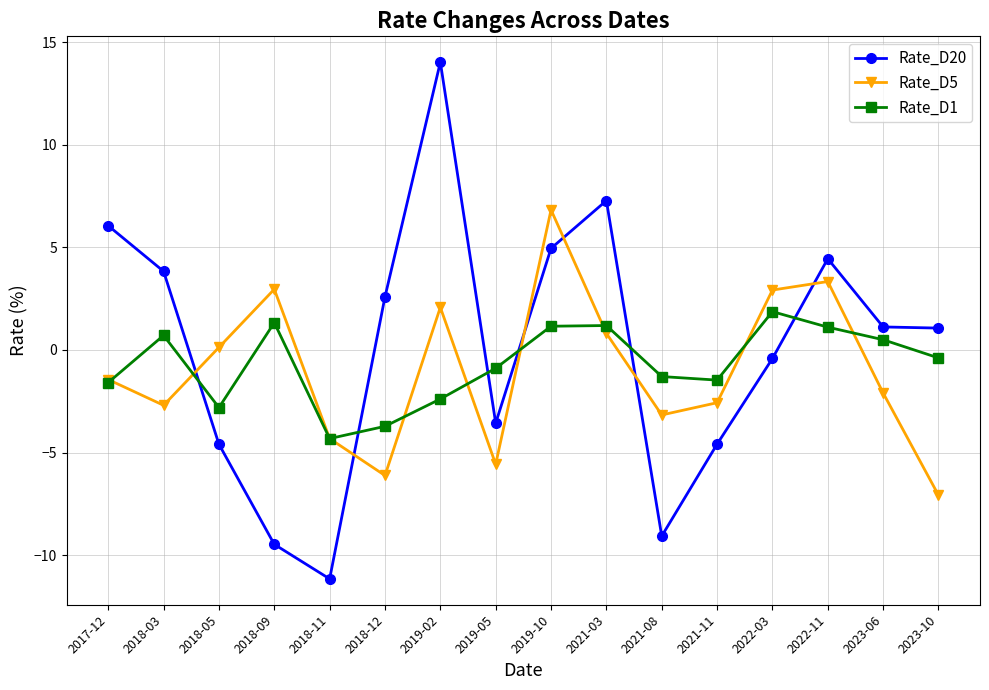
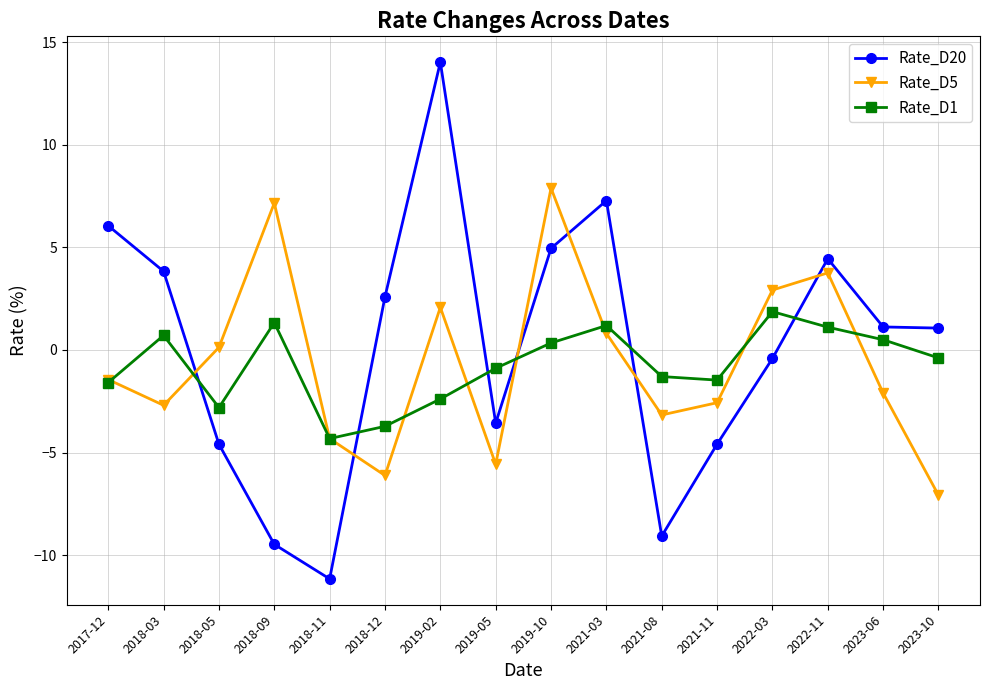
  {
    "Rate_D20": {
      "2017-12": 6.1,
      "2018-03": 3.8,
      "2018-05": -4.6,
      "2018-09": -9.5,
      "2018-11": -11.2,
      "2018-12": 2.6,
      "2019-02": 14.0,
      "2019-05": -3.6,
      "2019-10": 4.9,
      "2021-03": 7.3,
      "2021-08": -9.1,
      "2021-11": -4.6,
      "2022-03": -0.4,
      "2022-11": 4.4,
      "2023-06": 1.1,
      "2023-10": 1.1
    },
    "Rate_D5": {
      "2017-12": -1.4,
      "2018-03": -2.7,
      "2018-05": 0.1,
-     "2018-09": 3.0,
+     "2018-09": 7.2,
      "2018-12": -6.1,
      "2019-02": 2.1,
      "2019-05": -5.6,
-     "2019-10": 6.8,
+     "2019-10": 7.9,
      "2021-03": 0.8,
      "2021-08": -3.2,
      "2021-11": -2.6,
      "2022-03": 2.9,
-     "2022-11": 3.3,
+     "2022-11": 3.8,
      "2023-06": -2.1,
      "2023-10": -7.1
    },
    "Rate_D1": {
      "2017-12": -1.6,
      "2018-03": 0.7,
      "2018-05": -2.8,
      "2018-09": 1.3,
      "2018-12": -3.7,
      "2019-02": -2.4,
      "2019-05": -0.9,
-     "2019-10": 1.2,
+     "2019-10": 0.3,
      "2021-03": 1.2,
      "2021-08": -1.3,
      "2021-11": -1.5,
      "2022-03": 1.9,
      "2022-11": 1.1,
      "2023-06": 0.5,
      "2023-10": -0.4
    }
  }
